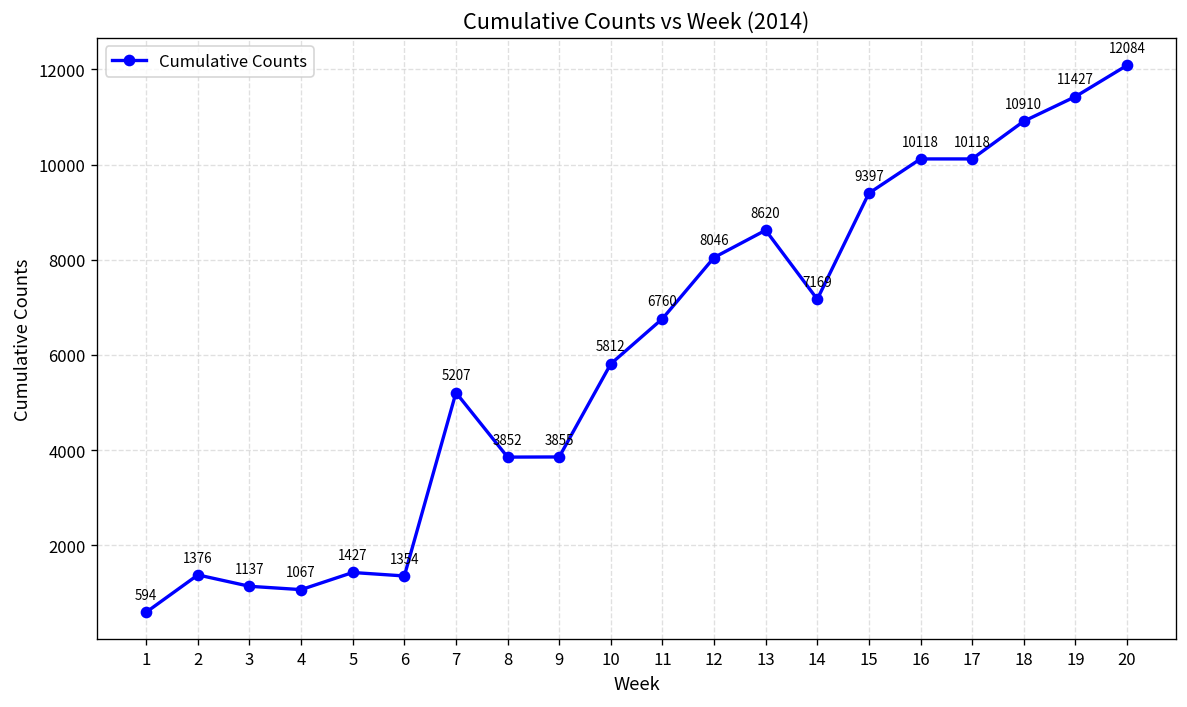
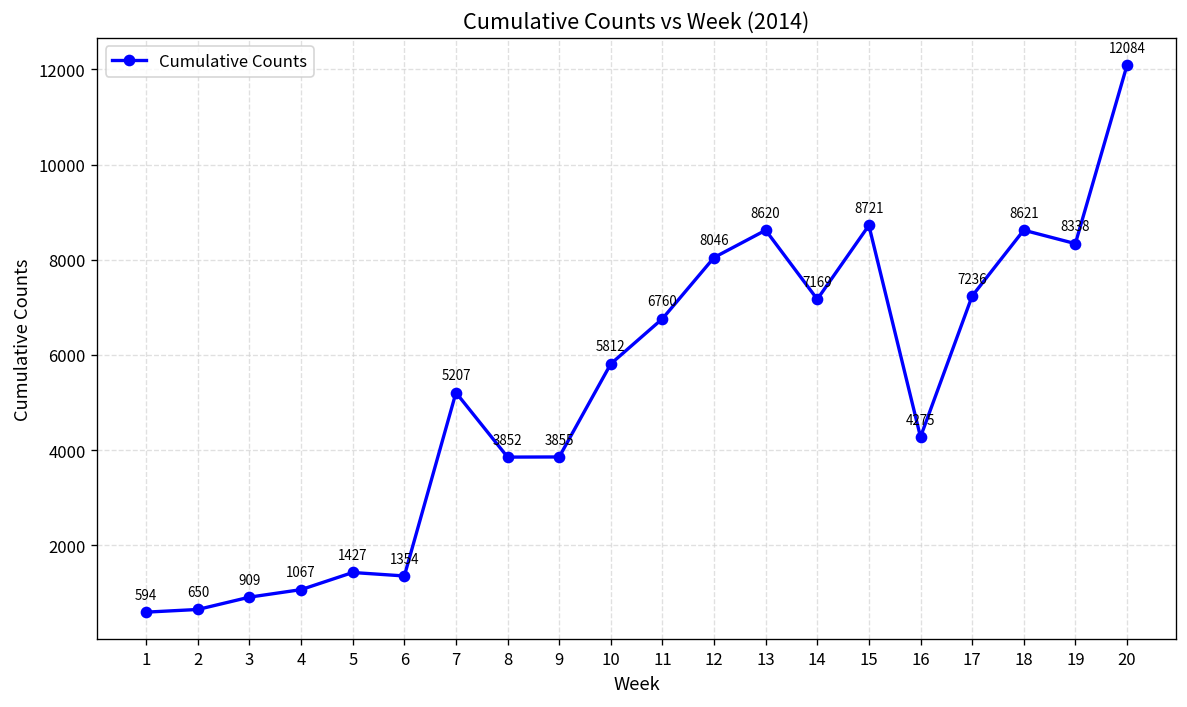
  {
    "1": 594,
-   "2": 1376,
-   "3": 1137,
+   "2": 650,
+   "3": 909,
    "4": 1067,
    "5": 1427,
    "6": 1354,
    "7": 5207,
    "8": 3852,
    "9": 3855,
    "10": 5812,
    "11": 6760,
    "12": 8046,
    "13": 8620,
    "14": 7169,
-   "15": 9397,
-   "16": 10118,
-   "17": 10118,
-   "18": 10910,
-   "19": 11427,
+   "15": 8721,
+   "16": 4275,
+   "17": 7236,
+   "18": 8621,
+   "19": 8338,
    "20": 12084
  }
